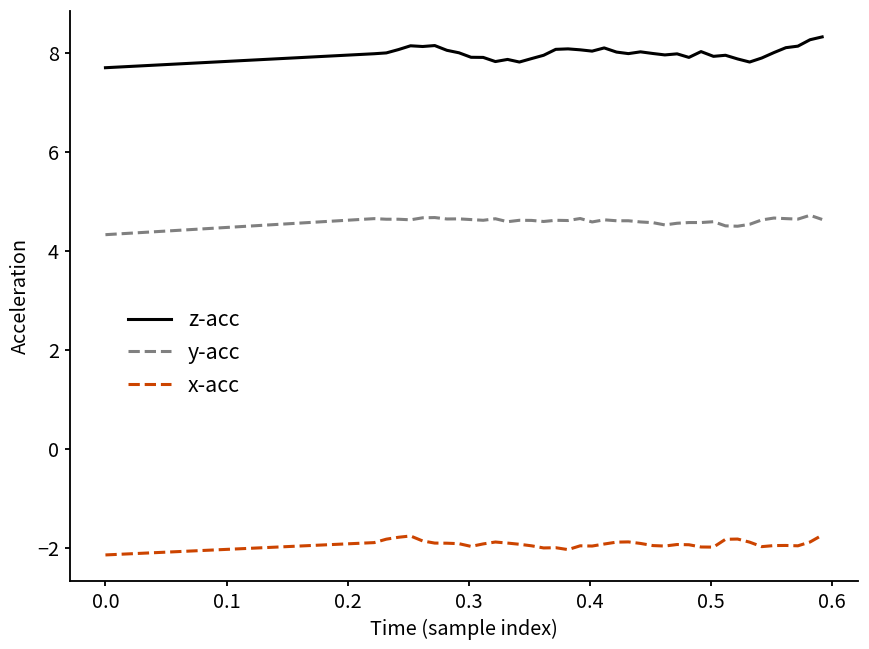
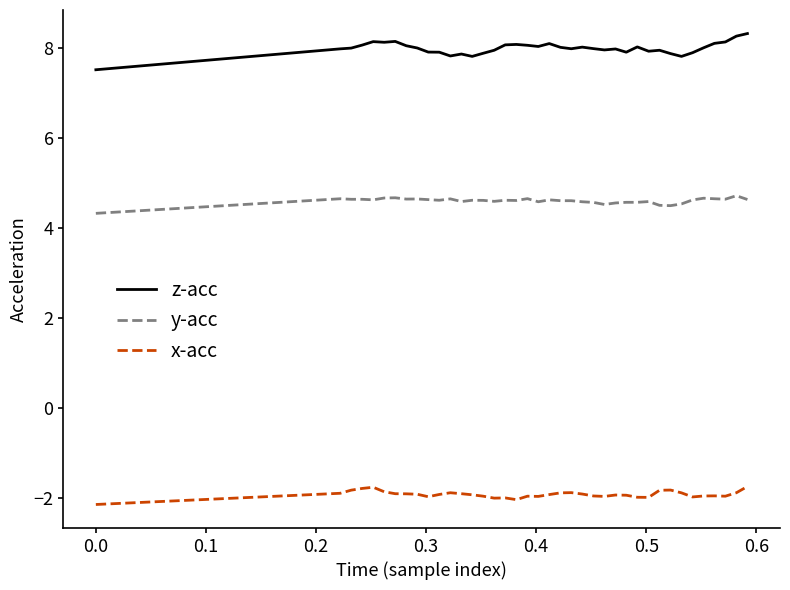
  {
    "z-acc": {
-     "0.0": 7.7
+     "0.0": 7.5
    },
    "y-acc": {
      "0.0": 4.3
    },
    "x-acc": {
      "0.0": -2.1
    }
  }
